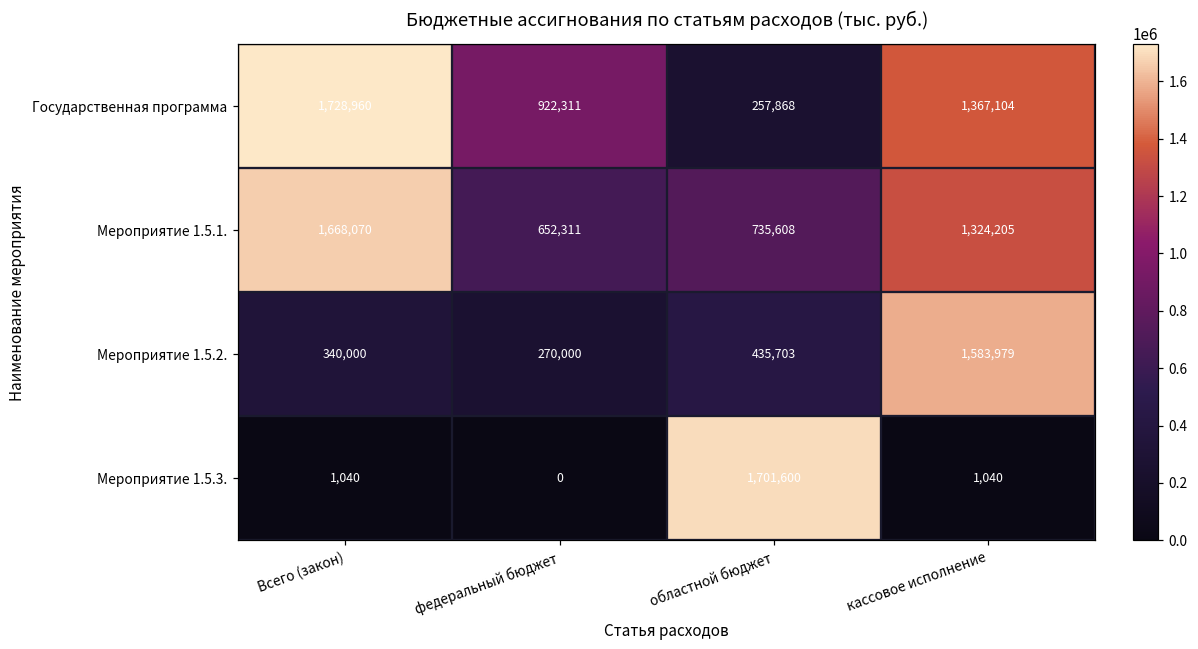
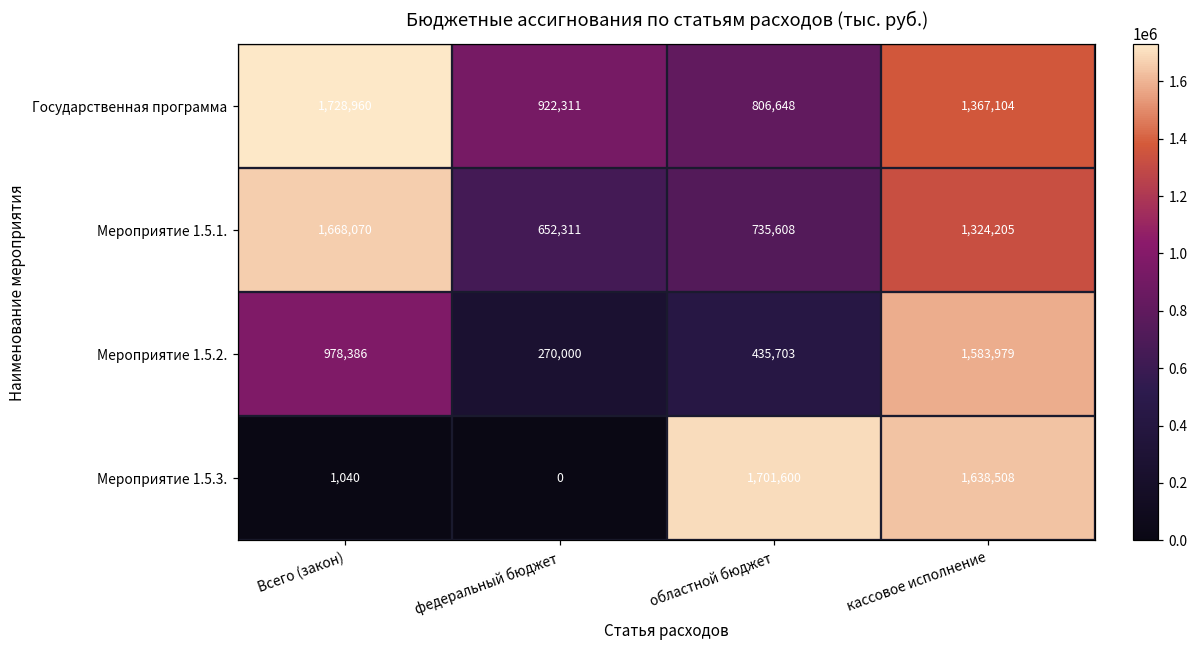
  {
    "Государственная программа": {
      "Всего (закон)": "1,728,960",
      "федеральный бюджет": "922,311",
-     "областной бюджет": "257,868",
+     "областной бюджет": "806,648",
      "кассовое исполнение": "1,367,104"
    },
    "Мероприятие 1.5.1.": {
      "Всего (закон)": "1,668,070",
      "федеральный бюджет": "652,311",
      "областной бюджет": "735,608",
      "кассовое исполнение": "1,324,205"
    },
    "Мероприятие 1.5.2.": {
-     "Всего (закон)": "340,000",
+     "Всего (закон)": "978,386",
      "федеральный бюджет": "270,000",
      "областной бюджет": "435,703",
      "кассовое исполнение": "1,583,979"
    },
    "Мероприятие 1.5.3.": {
      "Всего (закон)": "1,040",
      "федеральный бюджет": "0",
      "областной бюджет": "1,701,600",
-     "кассовое исполнение": "1,040"
+     "кассовое исполнение": "1,638,508"
    }
  }
